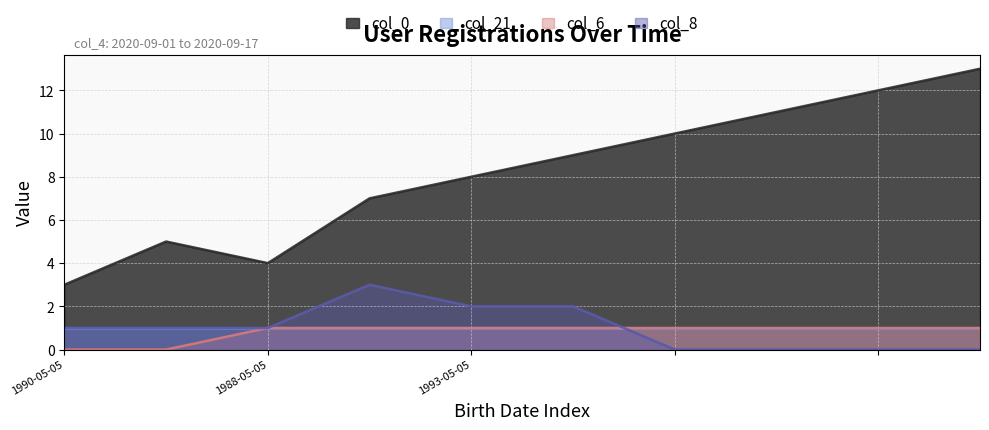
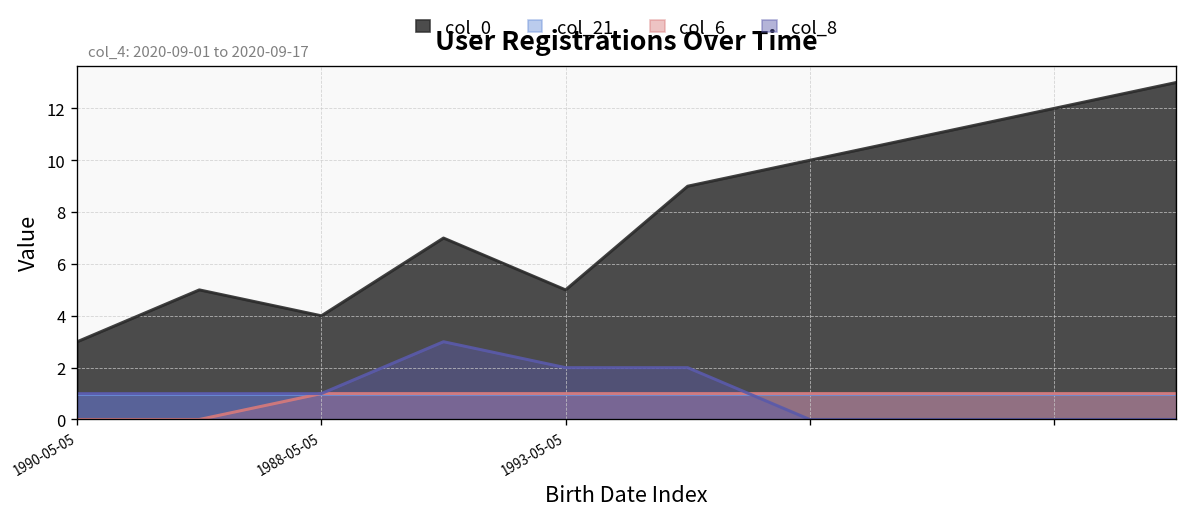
  {
    "col_0": {
      "1990-05-05": 3,
      "1988-05-05": 4,
-     "1993-05-05": 8
+     "1993-05-05": 5
    },
    "col_6": {
      "1990-05-05": 0
    }
  }
